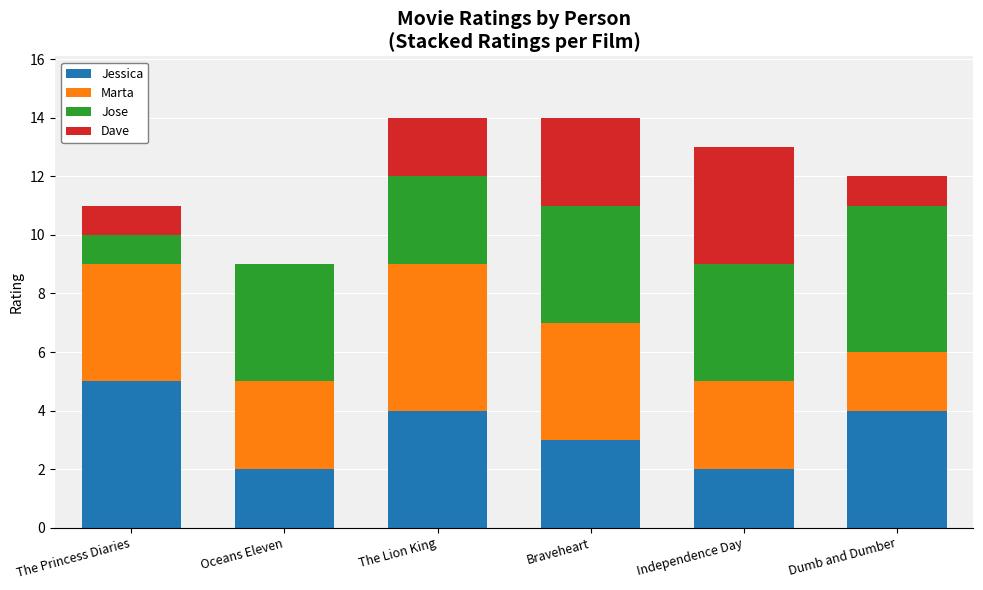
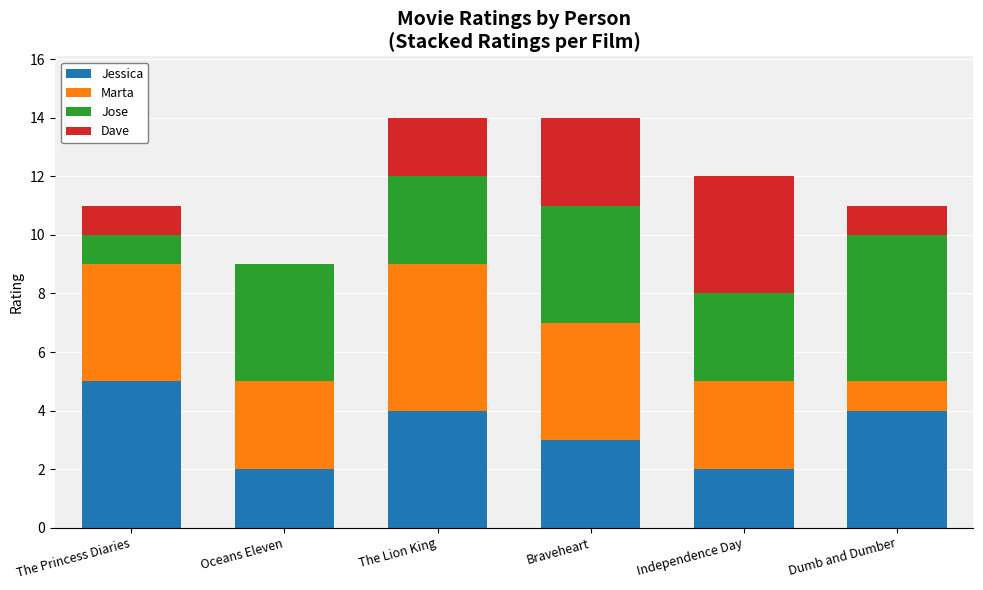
  {
    "Jessica": {
      "The Princess Diaries": 5,
      "Oceans Eleven": 2,
      "The Lion King": 4,
      "Braveheart": 3,
      "Independence Day": 2,
      "Dumb and Dumber": 4
    },
    "Marta": {
      "The Princess Diaries": 4,
      "Oceans Eleven": 3,
      "The Lion King": 5,
      "Braveheart": 4,
      "Independence Day": 3,
-     "Dumb and Dumber": 2
+     "Dumb and Dumber": 1
    },
    "Jose": {
      "The Princess Diaries": 1,
      "Oceans Eleven": 4,
      "The Lion King": 3,
      "Braveheart": 4,
-     "Independence Day": 4,
+     "Independence Day": 3,
      "Dumb and Dumber": 5
    },
    "Dave": {
      "The Princess Diaries": 1,
      "Oceans Eleven": 0,
      "The Lion King": 2,
      "Braveheart": 3,
      "Independence Day": 4,
      "Dumb and Dumber": 1
    }
  }
